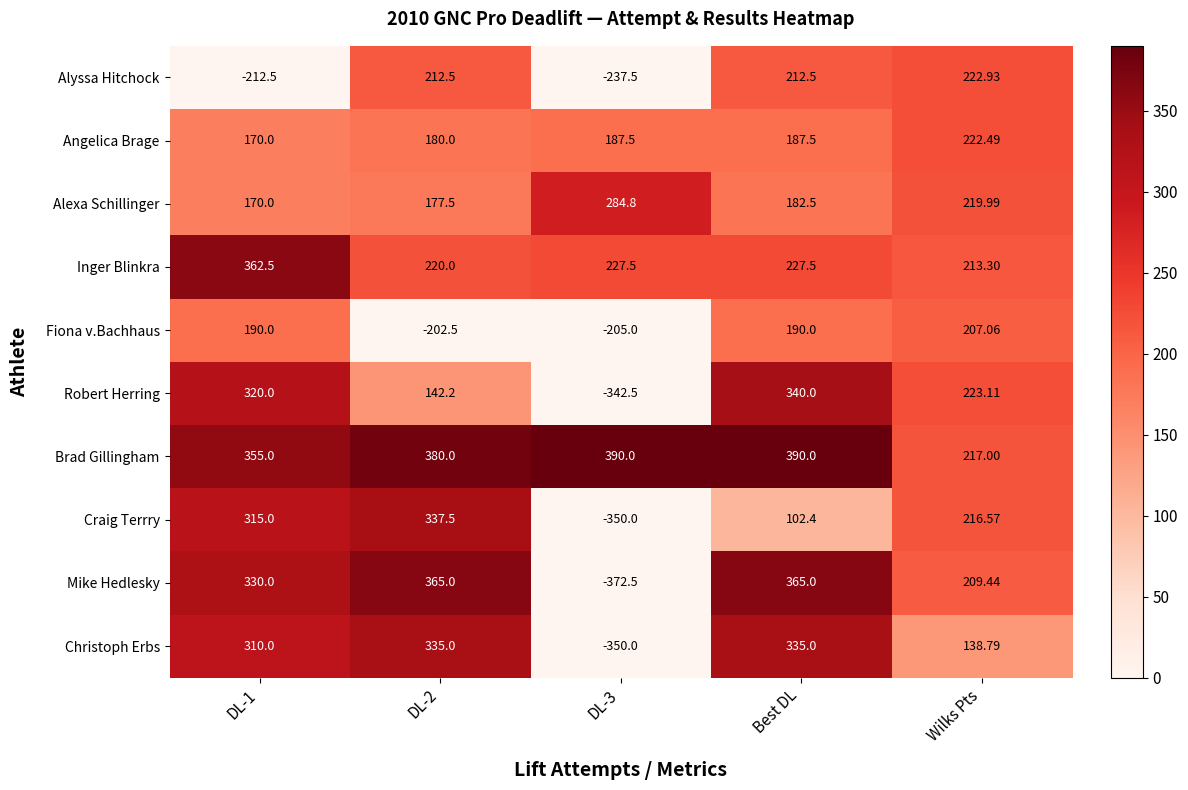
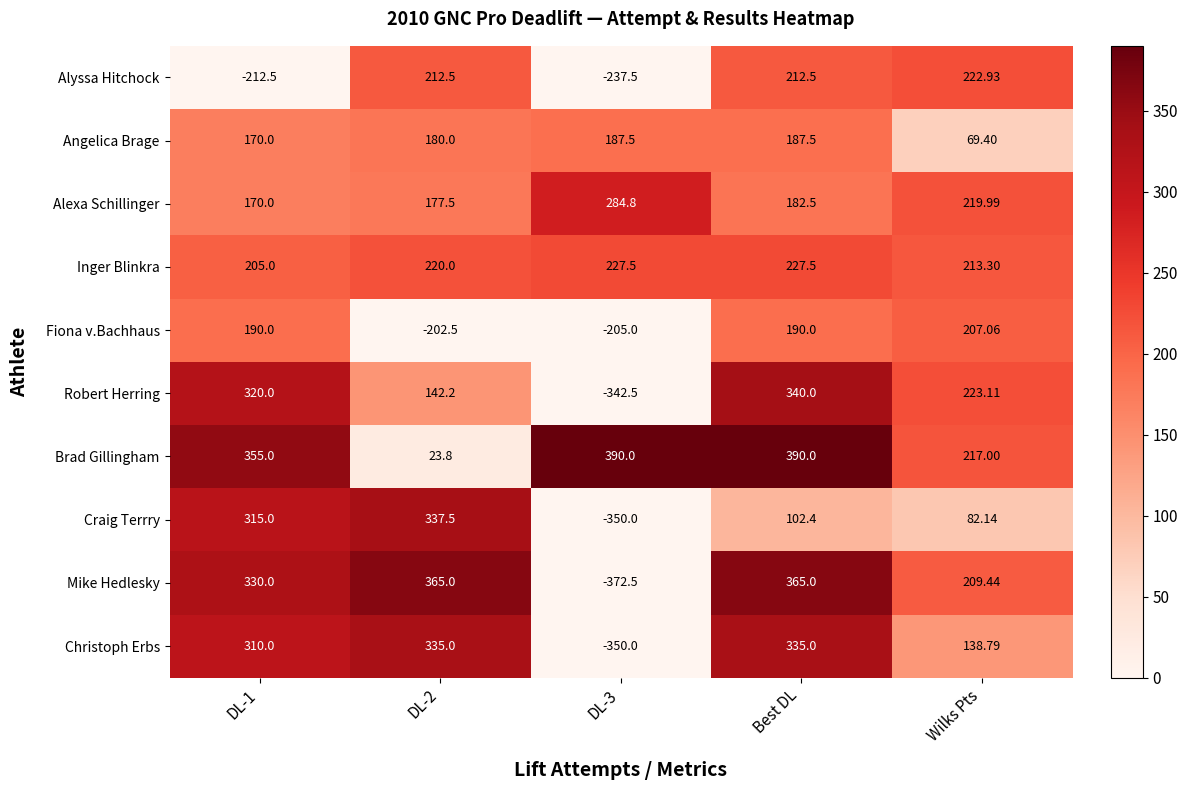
  {
    "Alyssa Hitchock": {
      "DL-1": -212.5,
      "DL-2": 212.5,
      "DL-3": -237.5,
      "Best DL": 212.5,
      "Wilks Pts": 222.93
    },
    "Angelica Brage": {
      "DL-1": 170.0,
      "DL-2": 180.0,
      "DL-3": 187.5,
      "Best DL": 187.5,
-     "Wilks Pts": 222.49
+     "Wilks Pts": 69.40
    },
    "Alexa Schillinger": {
      "DL-1": 170.0,
      "DL-2": 177.5,
      "DL-3": 284.8,
      "Best DL": 182.5,
      "Wilks Pts": 219.99
    },
    "Inger Blinkra": {
-     "DL-1": 362.5,
+     "DL-1": 205.0,
      "DL-2": 220.0,
      "DL-3": 227.5,
      "Best DL": 227.5,
      "Wilks Pts": 213.30
    },
    "Fiona v.Bachhaus": {
      "DL-1": 190.0,
      "DL-2": -202.5,
      "DL-3": -205.0,
      "Best DL": 190.0,
      "Wilks Pts": 207.06
    },
    "Robert Herring": {
      "DL-1": 320.0,
      "DL-2": 142.2,
      "DL-3": -342.5,
      "Best DL": 340.0,
      "Wilks Pts": 223.11
    },
    "Brad Gillingham": {
      "DL-1": 355.0,
-     "DL-2": 380.0,
+     "DL-2": 23.8,
      "DL-3": 390.0,
      "Best DL": 390.0,
      "Wilks Pts": 217.00
    },
    "Craig Terrry": {
      "DL-1": 315.0,
      "DL-2": 337.5,
      "DL-3": -350.0,
      "Best DL": 102.4,
-     "Wilks Pts": 216.57
+     "Wilks Pts": 82.14
    },
    "Mike Hedlesky": {
      "DL-1": 330.0,
      "DL-2": 365.0,
      "DL-3": -372.5,
      "Best DL": 365.0,
      "Wilks Pts": 209.44
    },
    "Christoph Erbs": {
      "DL-1": 310.0,
      "DL-2": 335.0,
      "DL-3": -350.0,
      "Best DL": 335.0,
      "Wilks Pts": 138.79
    }
  }
